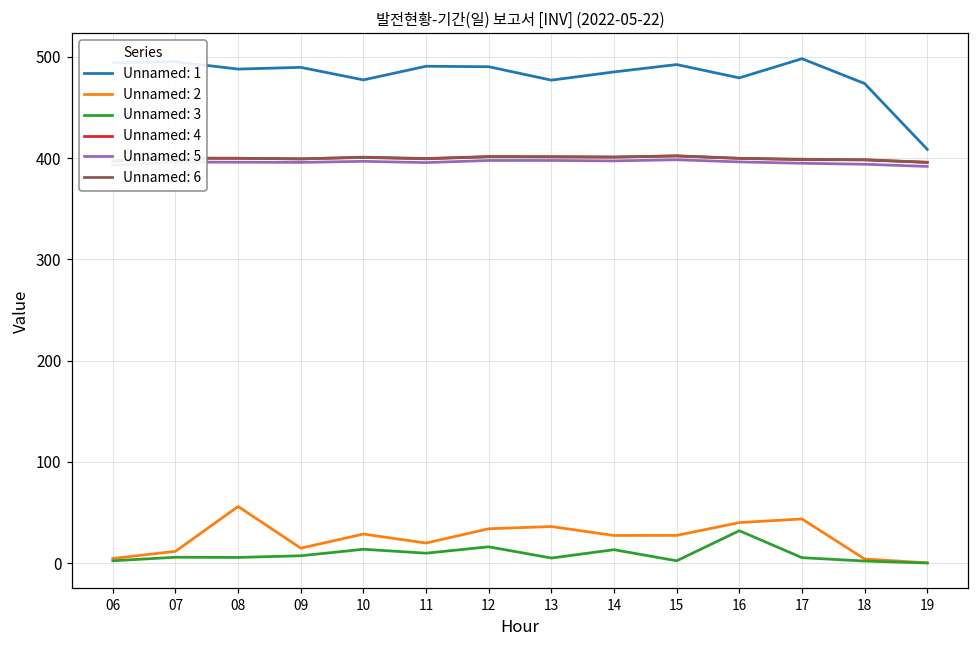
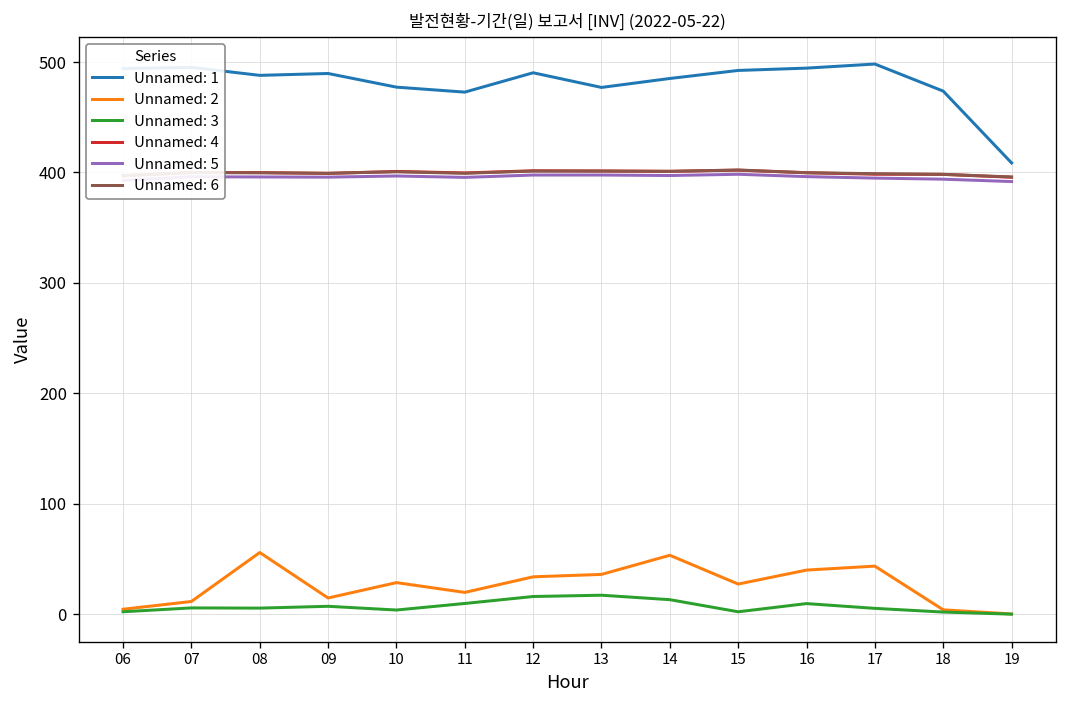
  {
    "Unnamed: 1": {
      "08": 490,
      "09": 490,
      "10": 480,
-     "11": 490,
+     "11": 470,
      "12": 490,
      "13": 480,
      "14": 490,
      "15": 490,
-     "16": 480,
+     "16": 490,
      "17": 500,
      "18": 470,
      "19": 410
    },
    "Unnamed: 2": {
      "07": 10,
      "08": 60,
      "09": 10,
      "10": 30,
      "11": 20,
      "12": 30,
      "13": 40,
-     "14": 30,
+     "14": 50,
      "15": 30,
      "16": 40,
      "17": 40
    },
    "Unnamed: 3": {
      "07": 10,
      "08": 10,
      "09": 10,
-     "10": 10,
+     "10": 0,
      "11": 10,
      "12": 20,
-     "13": 10,
+     "13": 20,
      "14": 10,
      "15": 0,
-     "16": 30,
+     "16": 10,
      "17": 10
    },
    "Unnamed: 5": {
      "08": 400,
      "09": 400,
      "10": 400,
      "11": 400,
      "12": 400,
      "13": 400,
      "14": 400,
      "15": 400,
      "16": 400,
      "17": 390,
      "18": 390,
      "19": 390
    }
  }
